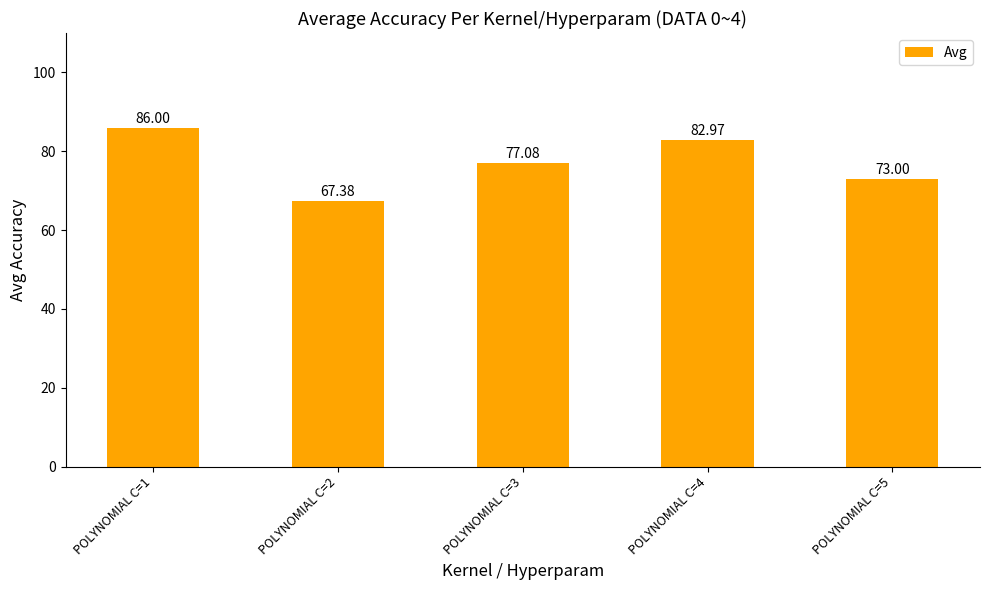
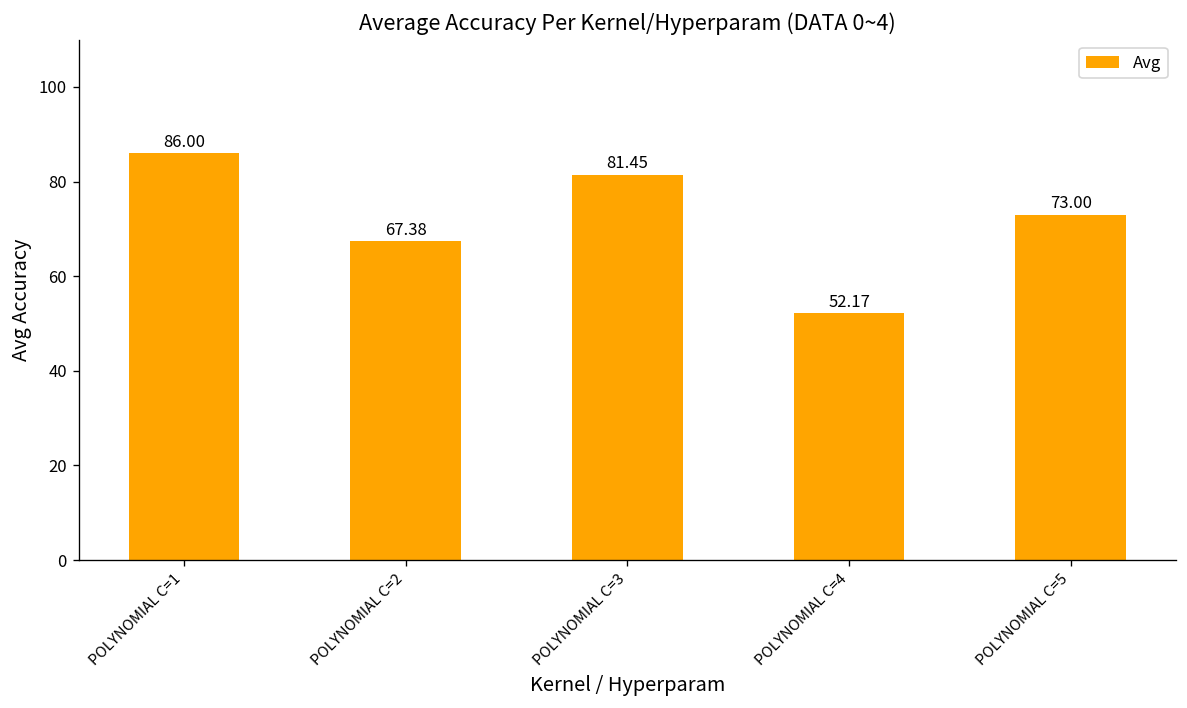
  {
    "POLYNOMIAL C=1": 86.00,
    "POLYNOMIAL C=2": 67.38,
-   "POLYNOMIAL C=3": 77.08,
-   "POLYNOMIAL C=4": 82.97,
+   "POLYNOMIAL C=3": 81.45,
+   "POLYNOMIAL C=4": 52.17,
    "POLYNOMIAL C=5": 73.00
  }
